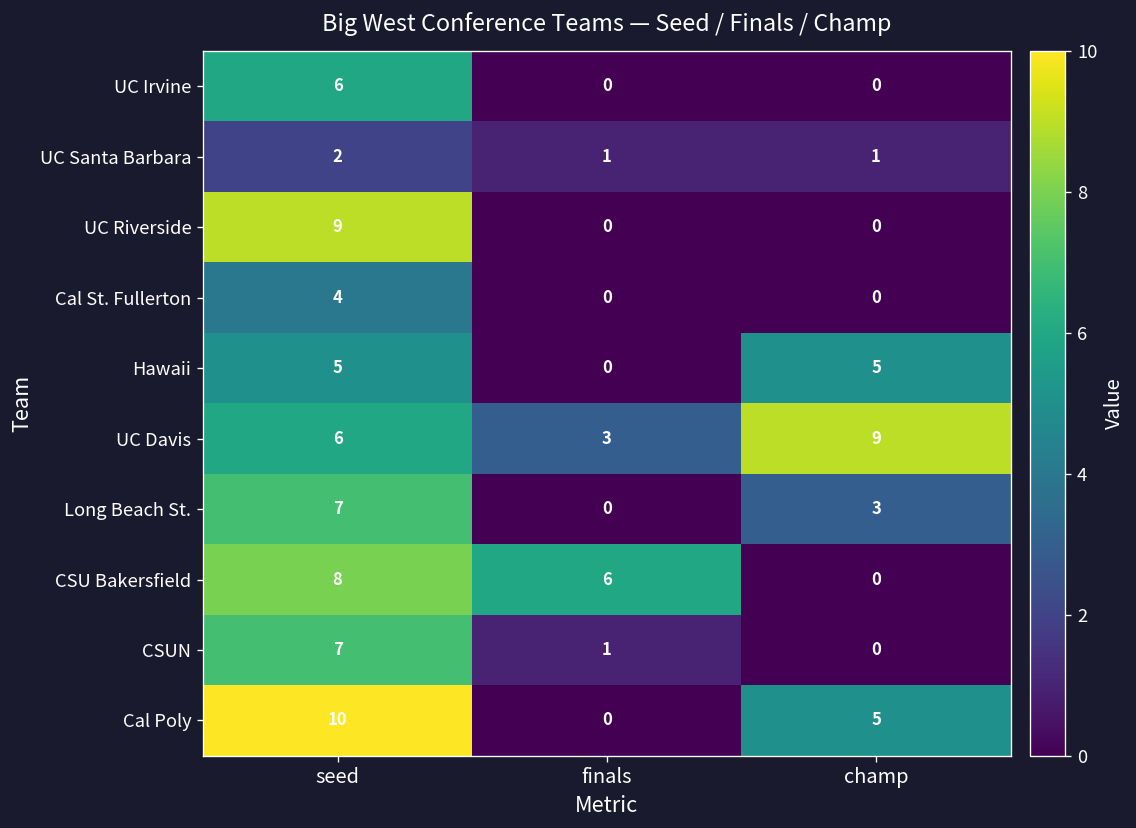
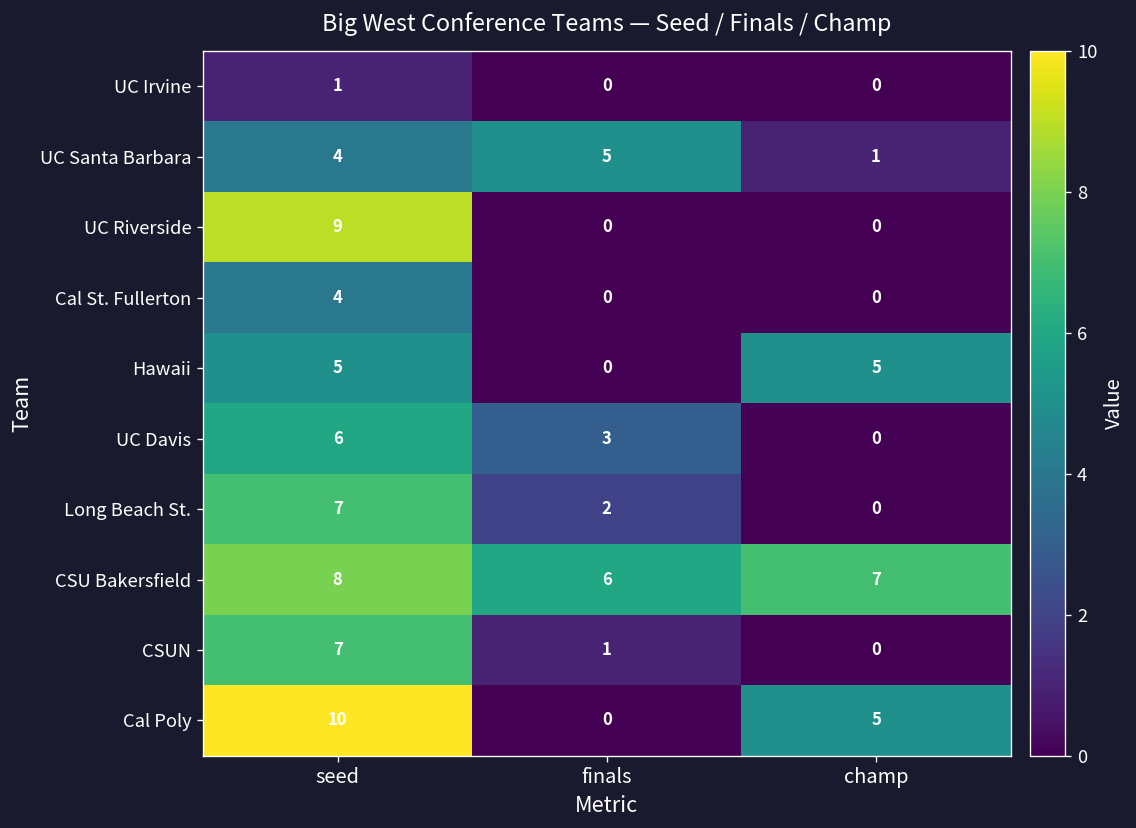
  {
    "UC Irvine": {
-     "seed": 6,
+     "seed": 1,
      "finals": 0,
      "champ": 0
    },
    "UC Santa Barbara": {
-     "seed": 2,
-     "finals": 1,
+     "seed": 4,
+     "finals": 5,
      "champ": 1
    },
    "UC Riverside": {
      "seed": 9,
      "finals": 0,
      "champ": 0
    },
    "Cal St. Fullerton": {
      "seed": 4,
      "finals": 0,
      "champ": 0
    },
    "Hawaii": {
      "seed": 5,
      "finals": 0,
      "champ": 5
    },
    "UC Davis": {
      "seed": 6,
      "finals": 3,
-     "champ": 9
+     "champ": 0
    },
    "Long Beach St.": {
      "seed": 7,
-     "finals": 0,
-     "champ": 3
+     "finals": 2,
+     "champ": 0
    },
    "CSU Bakersfield": {
      "seed": 8,
      "finals": 6,
-     "champ": 0
+     "champ": 7
    },
    "CSUN": {
      "seed": 7,
      "finals": 1,
      "champ": 0
    },
    "Cal Poly": {
      "seed": 10,
      "finals": 0,
      "champ": 5
    }
  }
